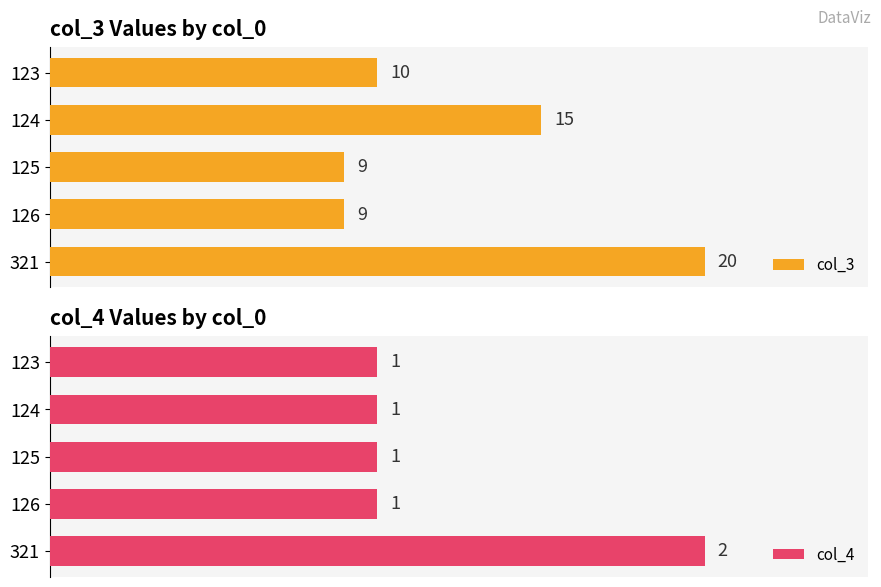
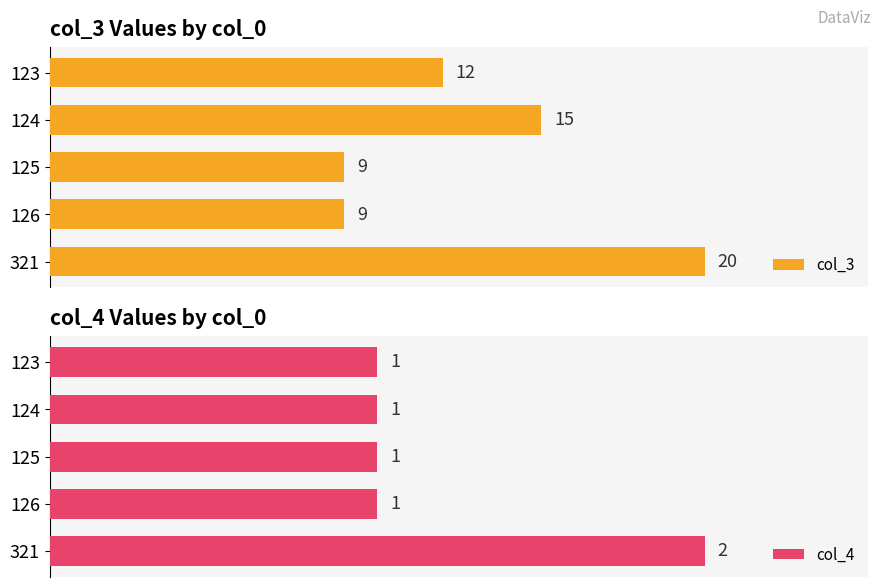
  {
    "col_3 Values by col_0": {
-     "123": 10,
+     "123": 12,
      "124": 15,
      "125": 9,
      "126": 9,
      "321": 20
    },
    "col_4 Values by col_0": {
      "123": 1,
      "124": 1,
      "125": 1,
      "126": 1,
      "321": 2
    }
  }
